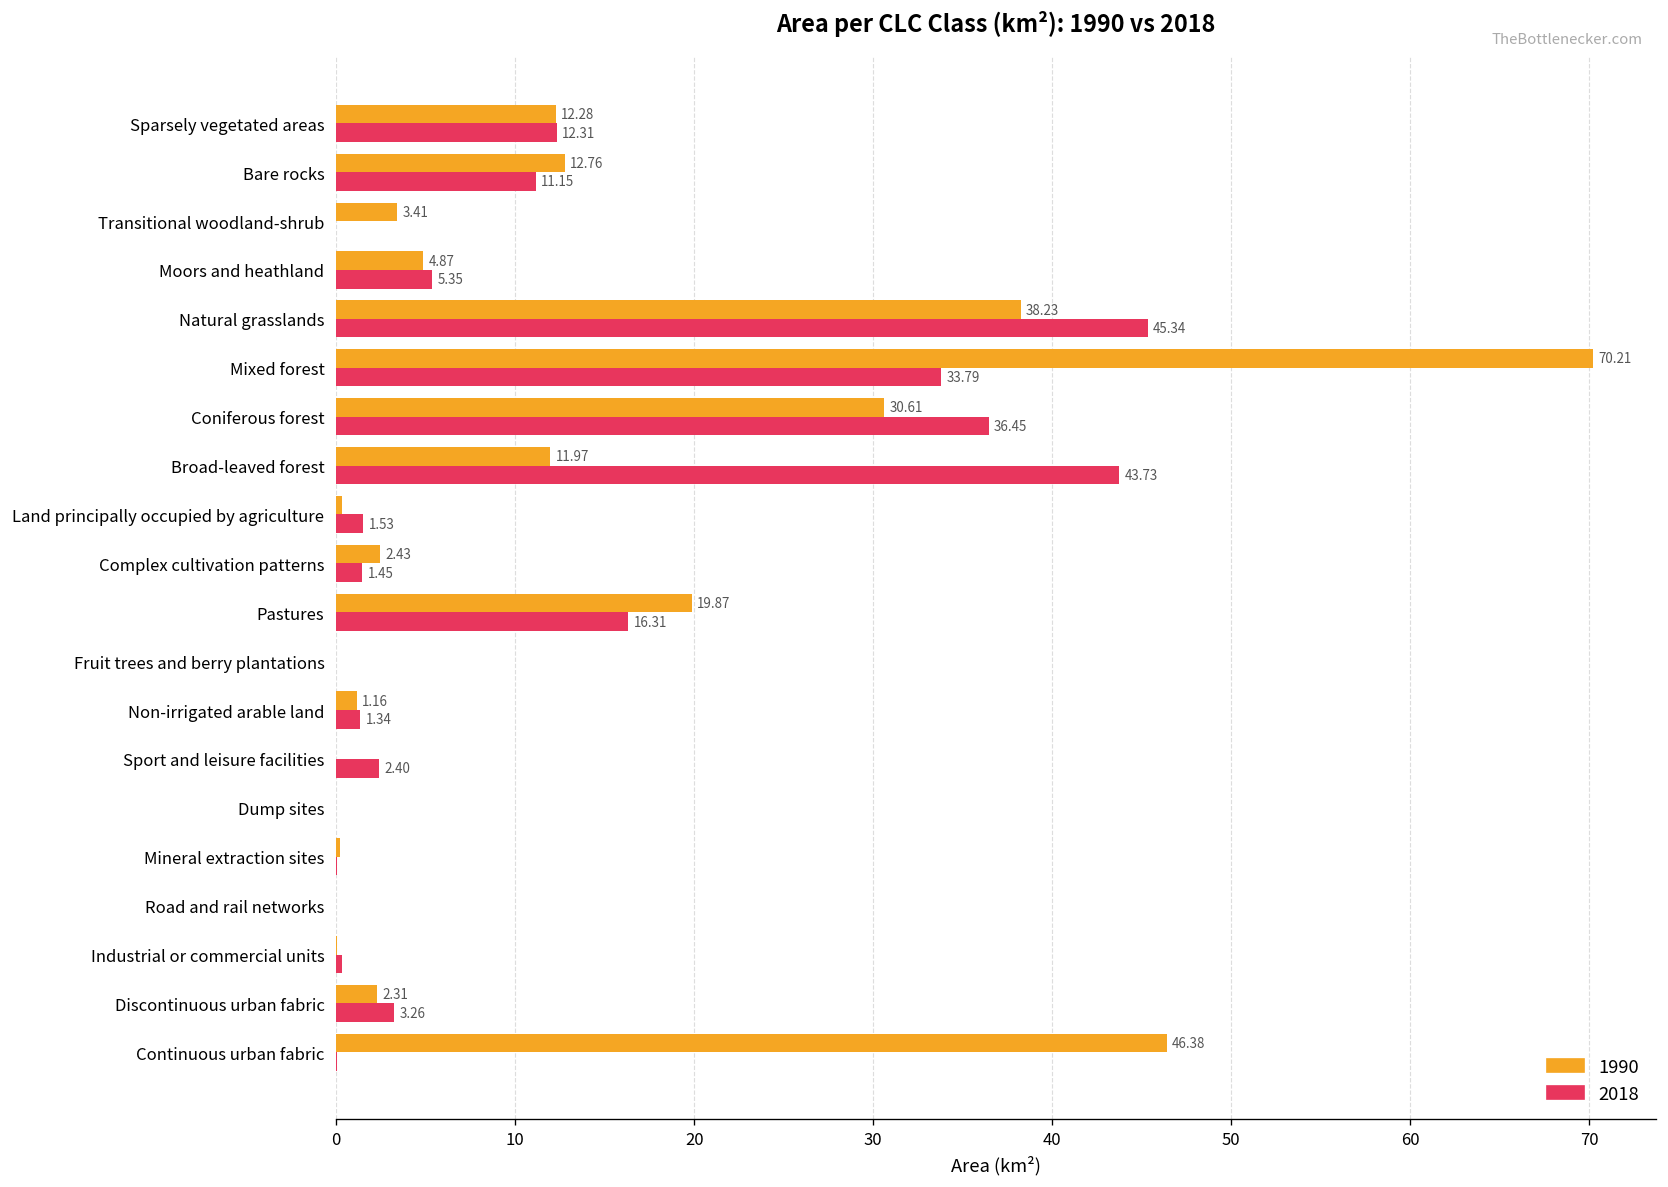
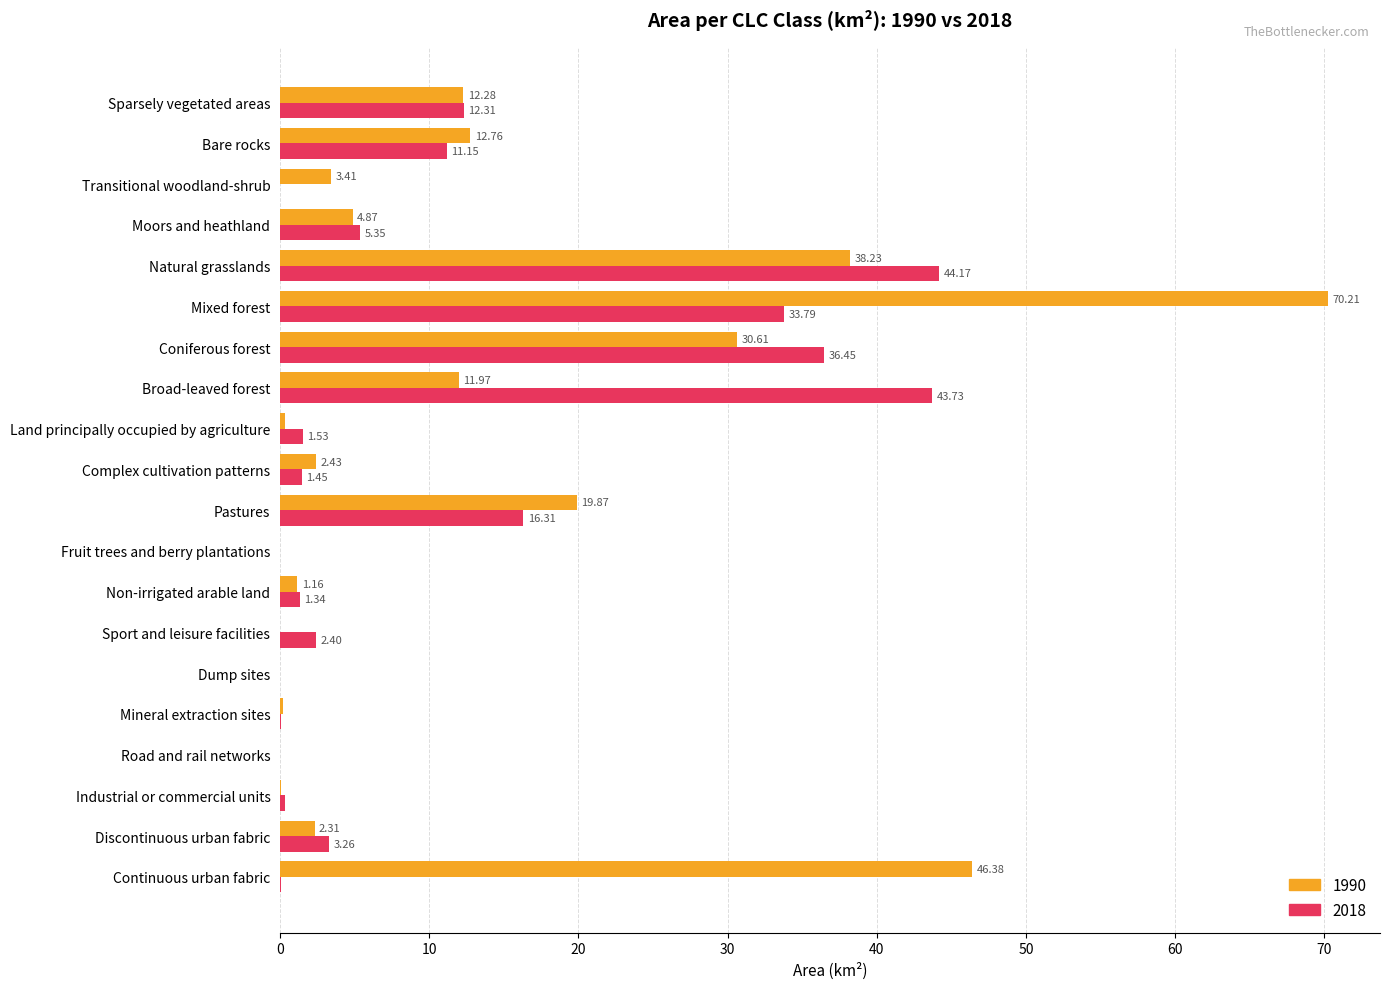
  {
    "1990": {
      "Sparsely vegetated areas": 12.28,
      "Bare rocks": 12.76,
      "Transitional woodland-shrub": 3.41,
      "Moors and heathland": 4.87,
      "Natural grasslands": 38.23,
      "Mixed forest": 70.21,
      "Coniferous forest": 30.61,
      "Broad-leaved forest": 11.97,
      "Complex cultivation patterns": 2.43,
      "Pastures": 19.87,
      "Non-irrigated arable land": 1.16,
      "Discontinuous urban fabric": 2.31,
      "Continuous urban fabric": 46.38
    },
    "2018": {
      "Sparsely vegetated areas": 12.31,
      "Bare rocks": 11.15,
      "Moors and heathland": 5.35,
-     "Natural grasslands": 45.34,
+     "Natural grasslands": 44.17,
      "Mixed forest": 33.79,
      "Coniferous forest": 36.45,
      "Broad-leaved forest": 43.73,
      "Land principally occupied by agriculture": 1.53,
      "Complex cultivation patterns": 1.45,
      "Pastures": 16.31,
      "Non-irrigated arable land": 1.34,
      "Sport and leisure facilities": 2.40,
      "Discontinuous urban fabric": 3.26
    }
  }
